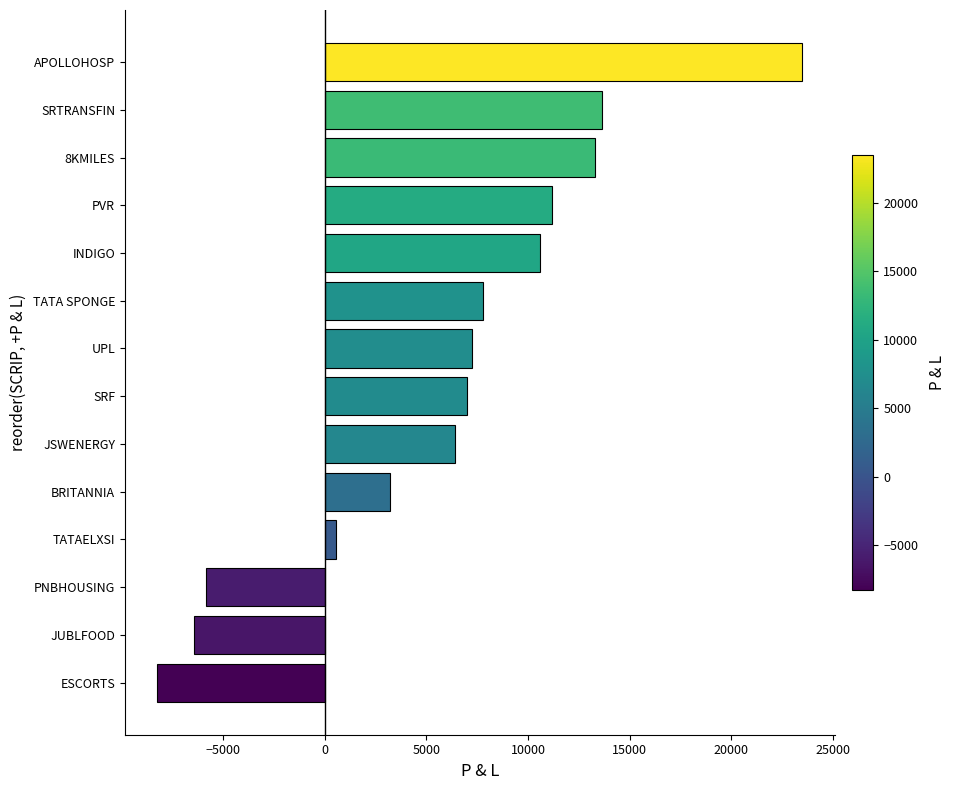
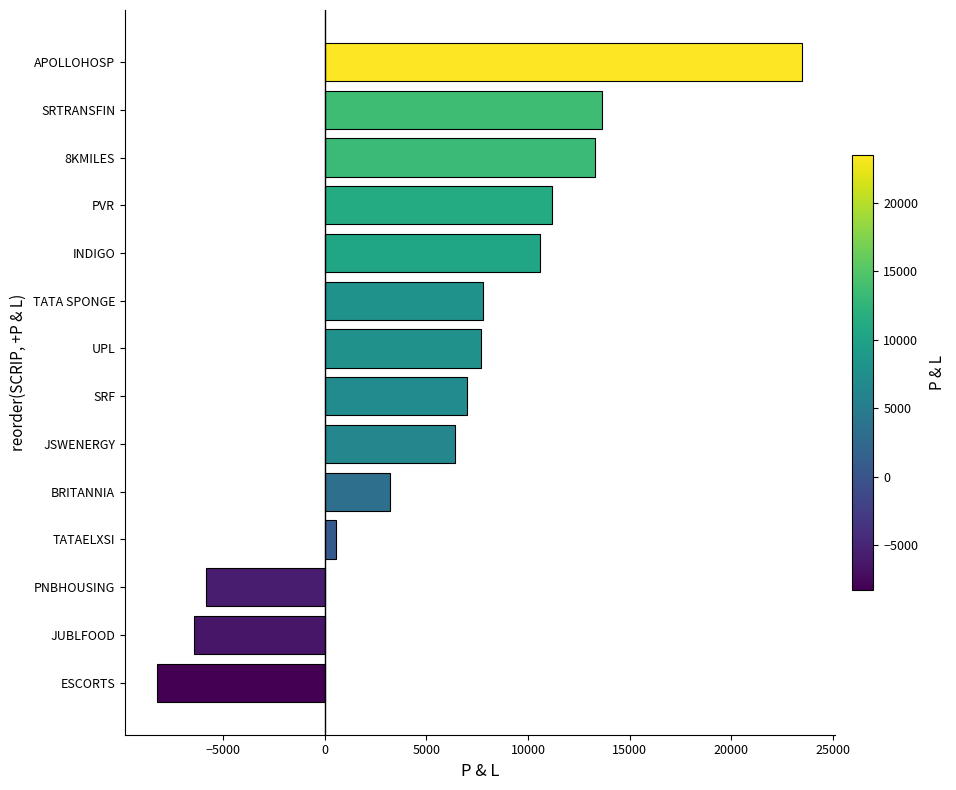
  {
    "APOLLOHOSP": 23500,
    "SRTRANSFIN": 13600,
    "8KMILES": 13300,
    "PVR": 11200,
    "INDIGO": 10600,
    "TATA SPONGE": 7800,
-   "UPL": 7200,
+   "UPL": 7700,
    "SRF": 7000,
    "JSWENERGY": 6400,
    "BRITANNIA": 3200,
    "TATAELXSI": 600,
    "PNBHOUSING": -5900,
    "JUBLFOOD": -6400,
    "ESCORTS": -8300
  }
